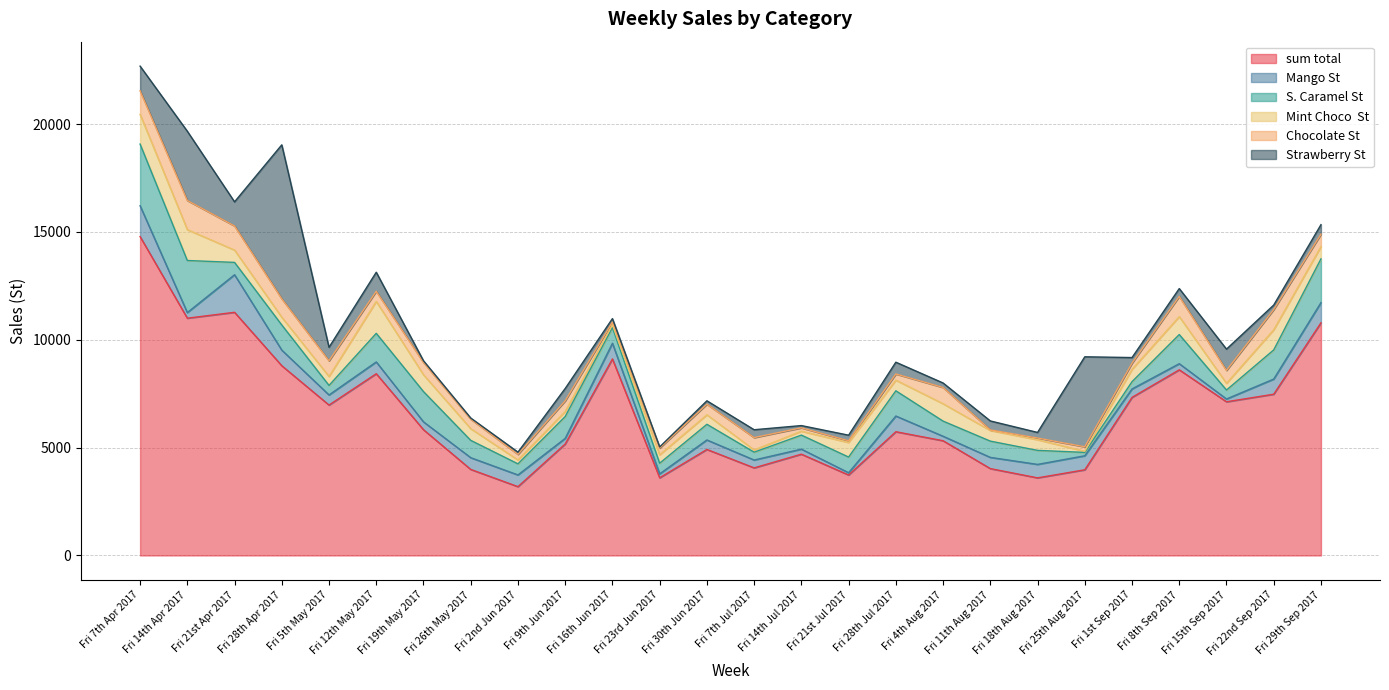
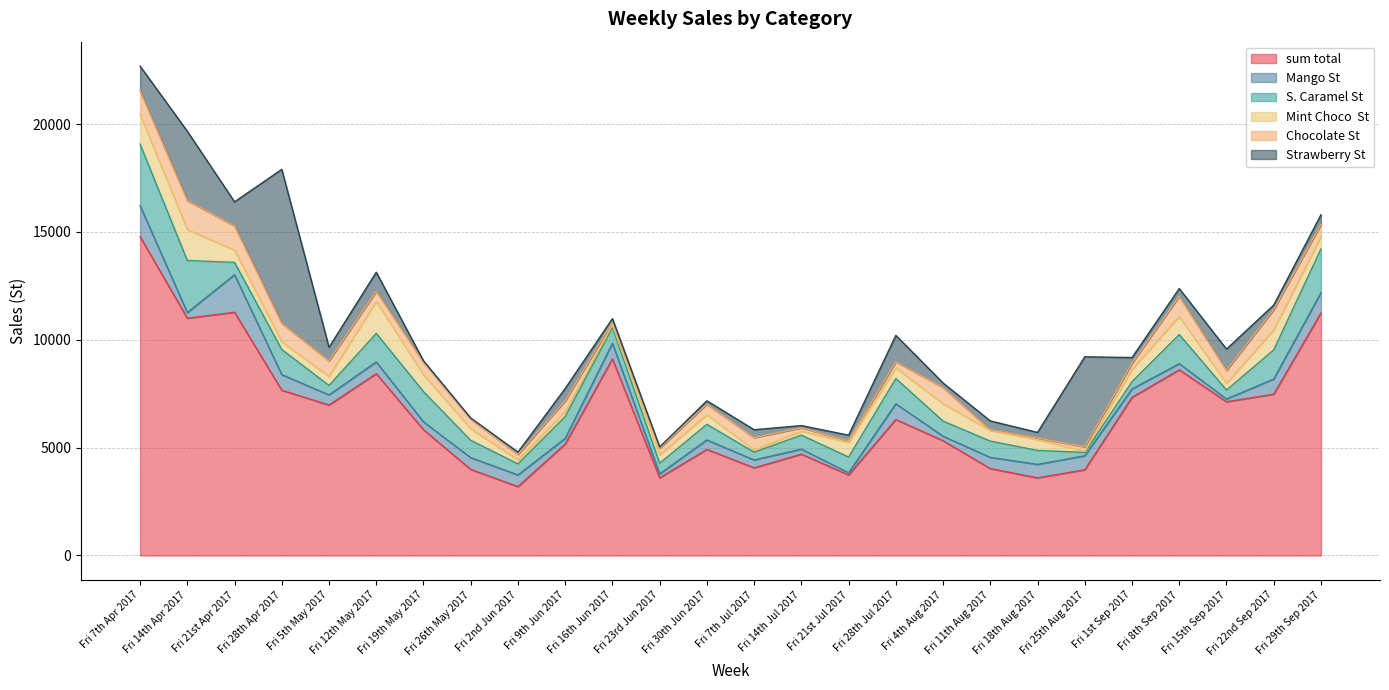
  {
    "sum total": {
      "Fri 7th Apr 2017": 14800,
      "Fri 14th Apr 2017": 11000,
      "Fri 21st Apr 2017": 11300,
-     "Fri 28th Apr 2017": 8800,
+     "Fri 28th Apr 2017": 7700,
      "Fri 5th May 2017": 7000,
      "Fri 12th May 2017": 8400,
      "Fri 19th May 2017": 5800,
      "Fri 26th May 2017": 4000,
      "Fri 2nd Jun 2017": 3200,
      "Fri 9th Jun 2017": 5200,
      "Fri 16th Jun 2017": 9100,
      "Fri 23rd Jun 2017": 3600,
      "Fri 30th Jun 2017": 4900,
      "Fri 7th Jul 2017": 4100,
      "Fri 14th Jul 2017": 4700,
-     "Fri 28th Jul 2017": 5700,
+     "Fri 28th Jul 2017": 6300,
      "Fri 4th Aug 2017": 5300,
      "Fri 11th Aug 2017": 4000,
      "Fri 18th Aug 2017": 3600,
      "Fri 25th Aug 2017": 4000,
      "Fri 1st Sep 2017": 7300,
      "Fri 8th Sep 2017": 8600,
      "Fri 15th Sep 2017": 7100,
      "Fri 22nd Sep 2017": 7500,
-     "Fri 29th Sep 2017": 10800
+     "Fri 29th Sep 2017": 11200
    },
    "Strawberry St": {
      "Fri 7th Apr 2017": 1100,
      "Fri 14th Apr 2017": 3200,
      "Fri 21st Apr 2017": 1100,
      "Fri 28th Apr 2017": 7100,
      "Fri 5th May 2017": 600,
      "Fri 12th May 2017": 900,
      "Fri 9th Jun 2017": 600,
      "Fri 16th Jun 2017": 200,
      "Fri 30th Jun 2017": 200,
      "Fri 7th Jul 2017": 400,
      "Fri 21st Jul 2017": 300,
-     "Fri 28th Jul 2017": 500,
+     "Fri 28th Jul 2017": 1200,
      "Fri 4th Aug 2017": 200,
      "Fri 11th Aug 2017": 400,
      "Fri 18th Aug 2017": 300,
      "Fri 25th Aug 2017": 4200,
      "Fri 1st Sep 2017": 300,
      "Fri 8th Sep 2017": 400,
      "Fri 15th Sep 2017": 1000,
      "Fri 22nd Sep 2017": 200,
      "Fri 29th Sep 2017": 400
    }
  }
